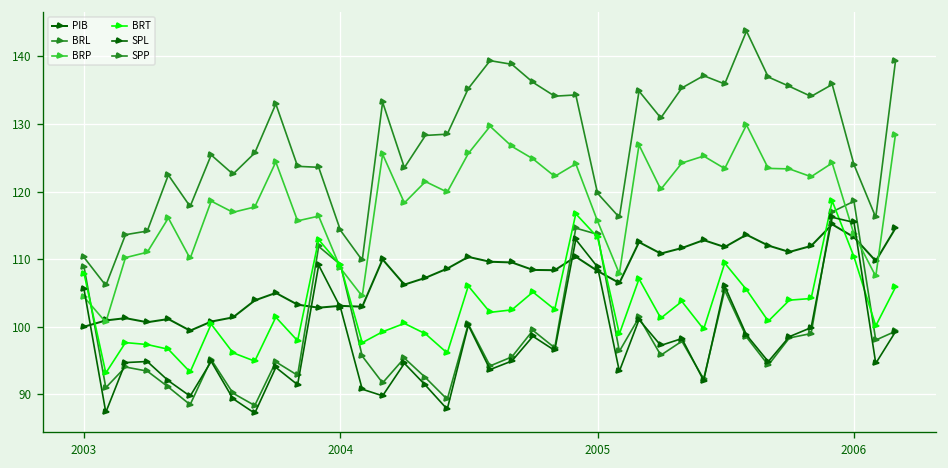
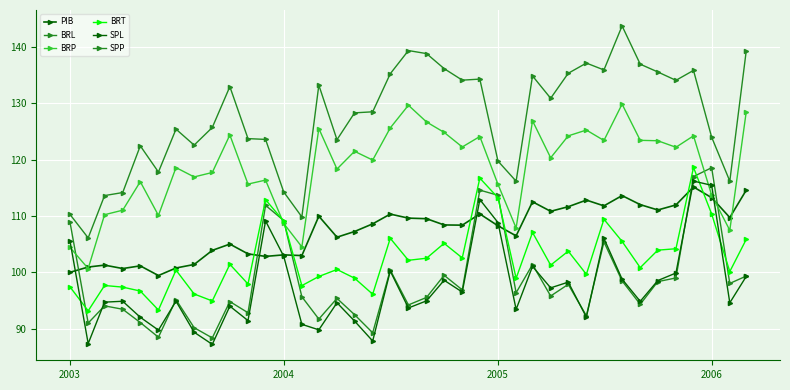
  {
    "BRP": {
      "2003": 104,
      "2005": 116,
      "2006": 114
    },
    "BRT": {
-     "2003": 108,
+     "2003": 97,
      "2006": 110
    }
  }
